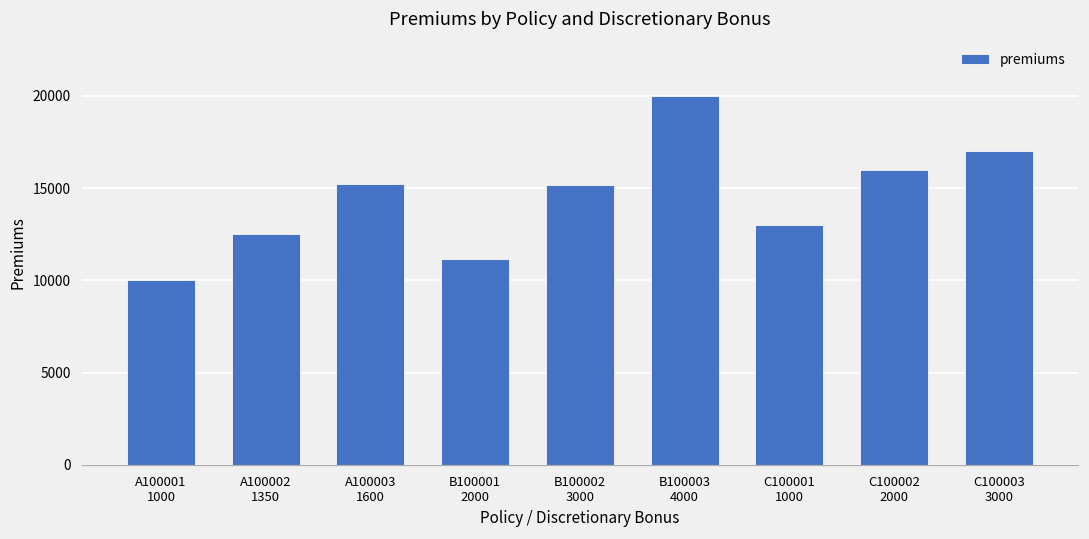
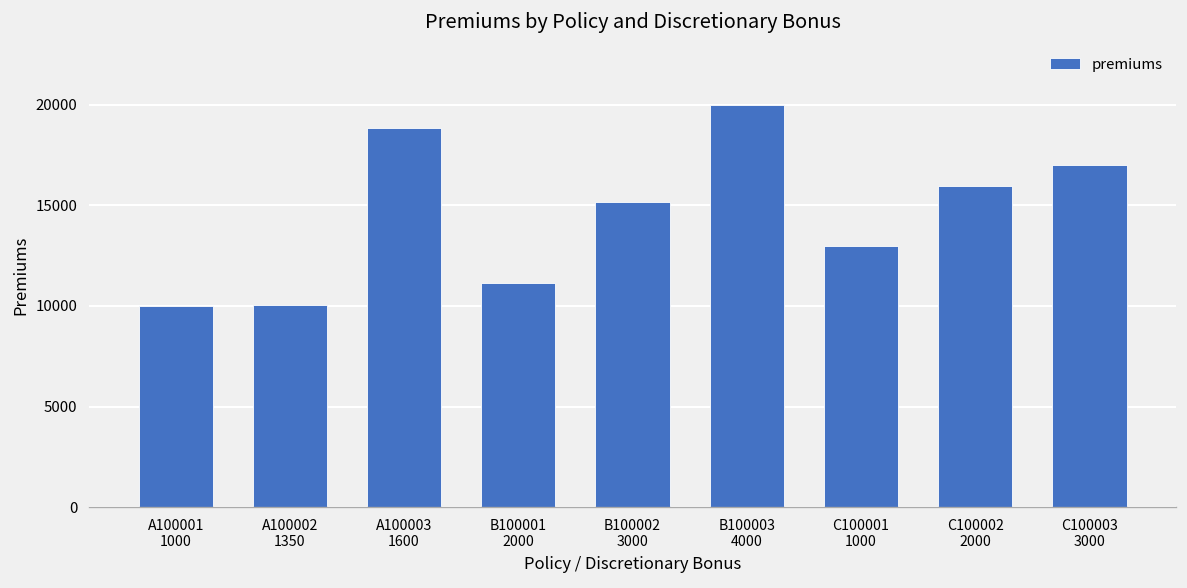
  {
    "A100001 1000": 10000,
-   "A100002 1350": 12500,
-   "A100003 1600": 15300,
+   "A100002 1350": 10000,
+   "A100003 1600": 18800,
    "B100001 2000": 11200,
    "B100002 3000": 15200,
    "B100003 4000": 20000,
    "C100001 1000": 13000,
    "C100002 2000": 16000,
    "C100003 3000": 17000
  }
